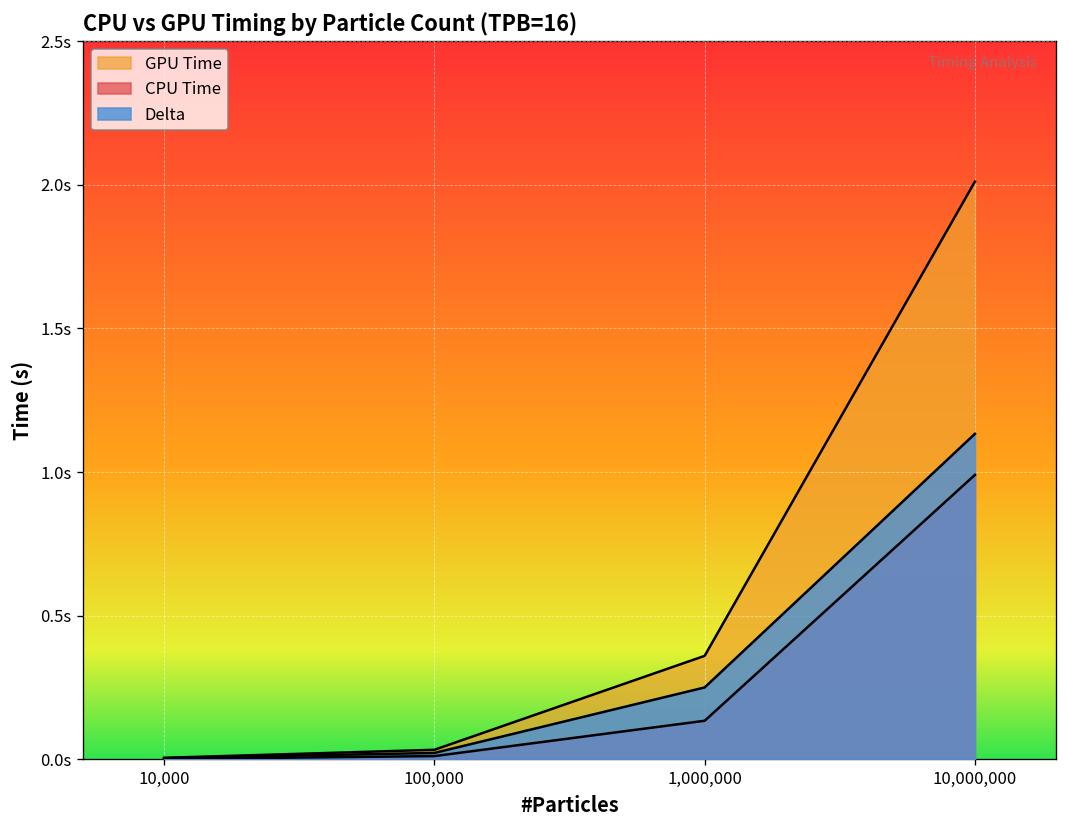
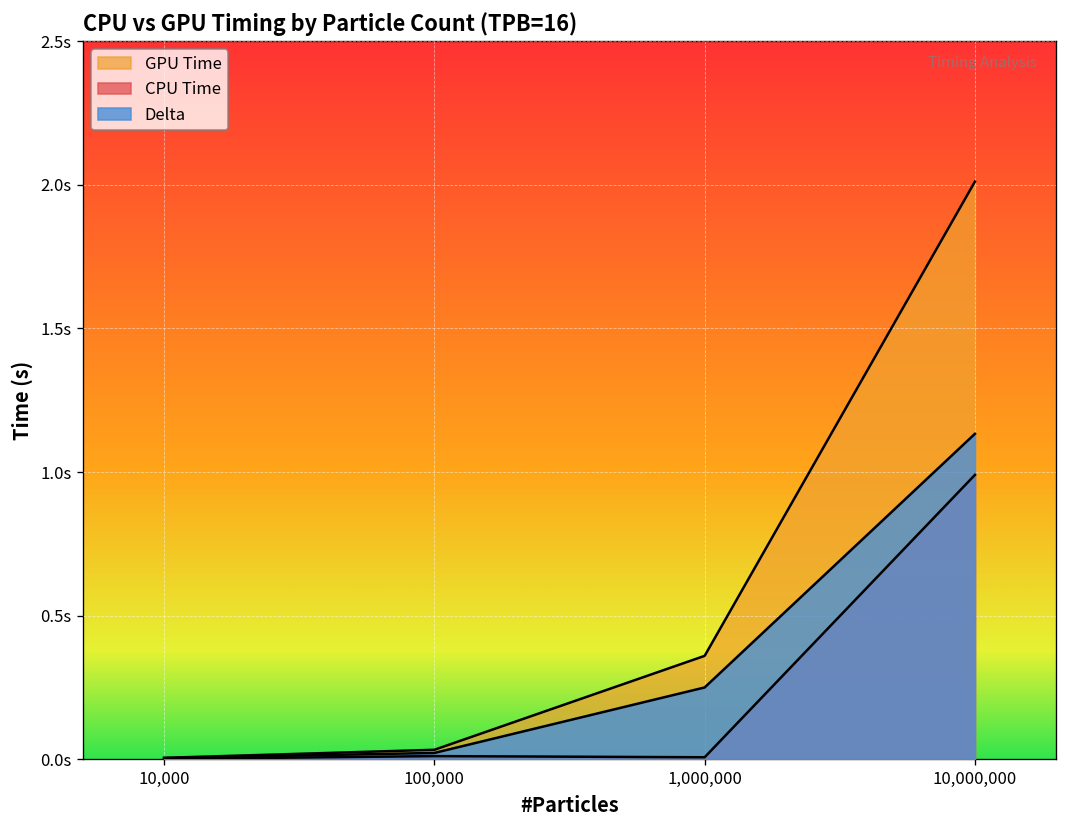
  {
    "GPU Time": {
      "100,000": "0.03s",
      "1,000,000": "0.36s",
      "10,000,000": "2.01s"
    },
    "CPU Time": {
      "100,000": "0.01s",
-     "1,000,000": "0.13s",
+     "1,000,000": "0.01s",
      "10,000,000": "0.99s"
    },
    "Delta": {
      "100,000": "0.02s",
      "1,000,000": "0.25s",
      "10,000,000": "1.13s"
    }
  }
